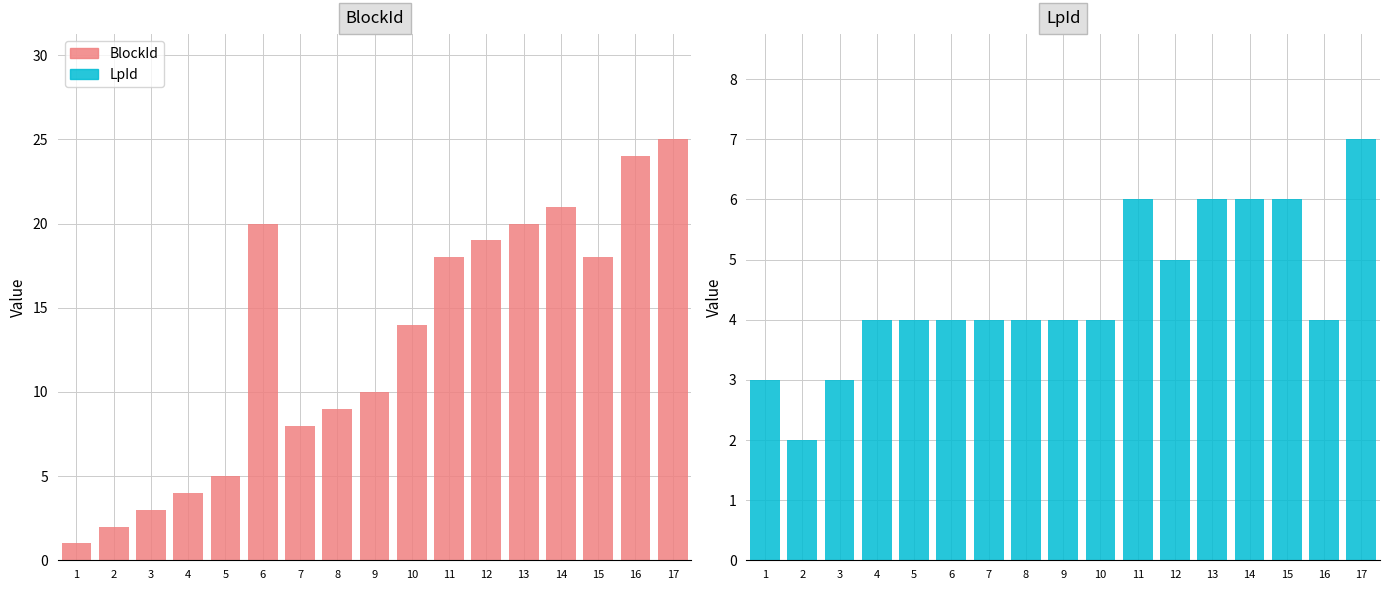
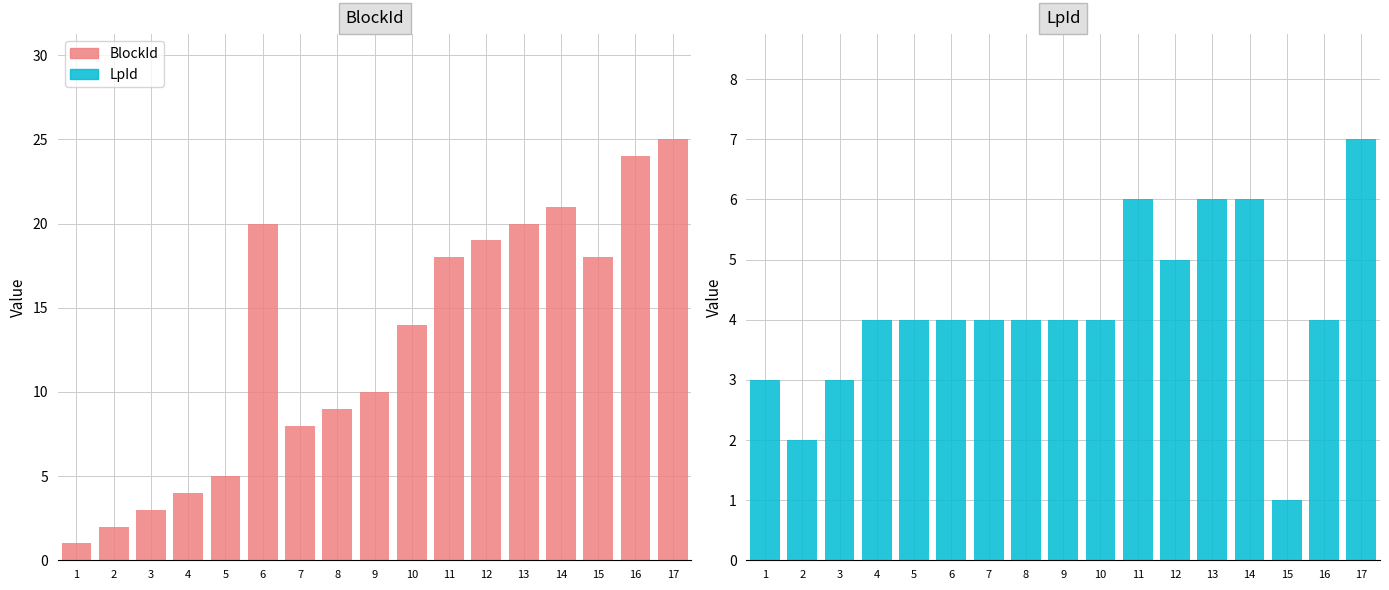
  {
    "BlockId": {
      "1": 1.0,
      "2": 2.0,
      "3": 3.0,
      "4": 4.0,
      "5": 5.0,
      "6": 20.0,
      "7": 8.0,
      "8": 9.0,
      "9": 10.0,
      "10": 14.0,
      "11": 18.0,
      "12": 19.0,
      "13": 20.0,
      "14": 21.0,
      "15": 18.0,
      "16": 24.0,
      "17": 25.0
    },
    "LpId": {
      "1": 3,
      "2": 2,
      "3": 3,
      "4": 4,
      "5": 4,
      "6": 4,
      "7": 4,
      "8": 4,
      "9": 4,
      "10": 4,
      "11": 6,
      "12": 5,
      "13": 6,
      "14": 6,
-     "15": 6,
+     "15": 1,
      "16": 4,
      "17": 7
    }
  }
